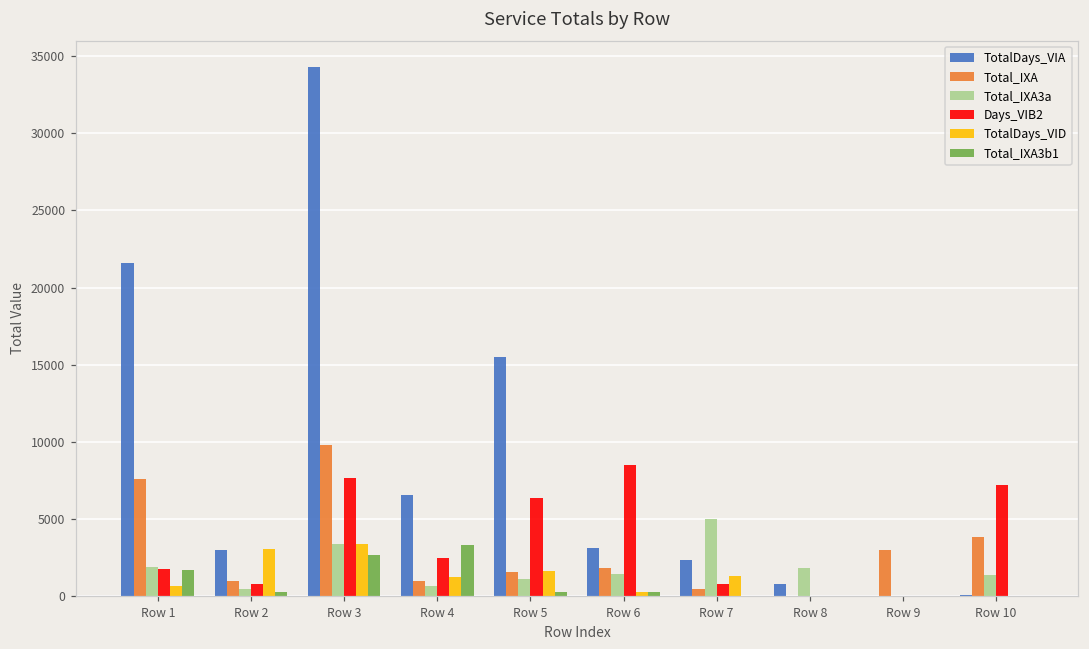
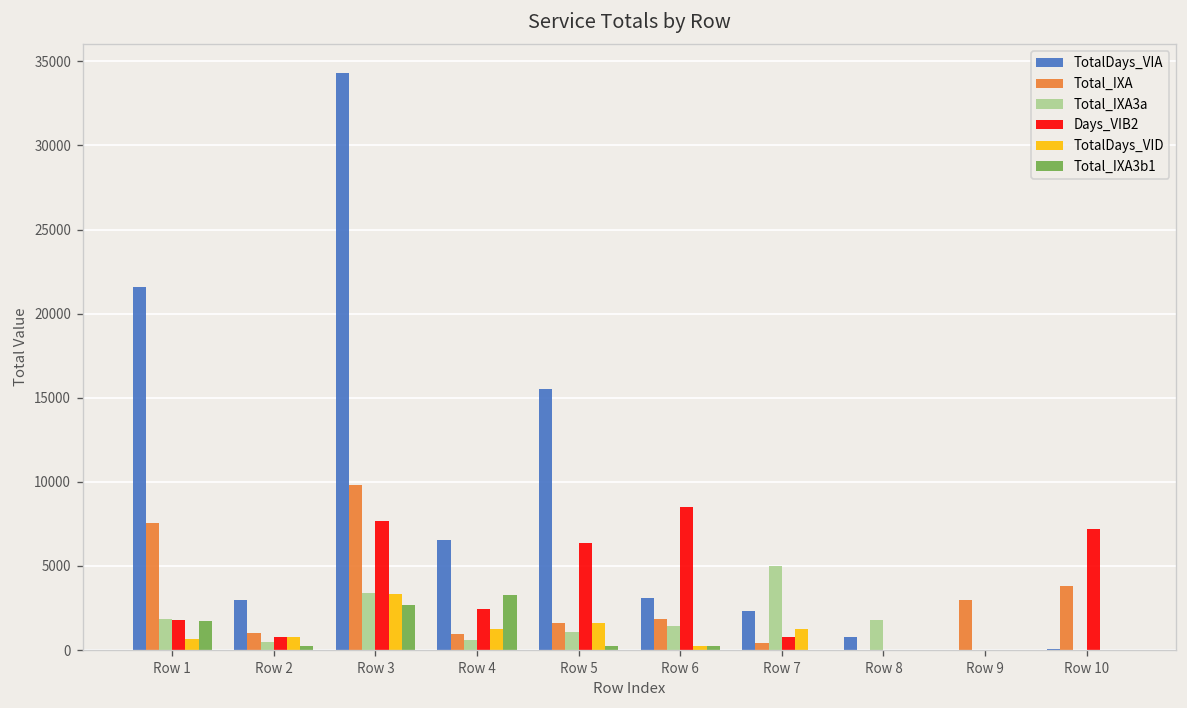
  {
    "TotalDays_VIA": {
      "Row 1": 21600,
      "Row 2": 3000,
      "Row 3": 34300,
      "Row 4": 6500,
      "Row 5": 15500,
      "Row 6": 3100,
      "Row 7": 2300,
      "Row 8": 800,
      "Row 9": 0
    },
    "Total_IXA": {
      "Row 1": 7600,
      "Row 2": 1000,
      "Row 3": 9800,
      "Row 4": 1000,
      "Row 5": 1600,
      "Row 6": 1800,
      "Row 7": 400,
      "Row 8": 0,
      "Row 9": 3000,
      "Row 10": 3800
    },
    "Total_IXA3a": {
      "Row 1": 1900,
      "Row 2": 500,
      "Row 3": 3400,
      "Row 4": 600,
      "Row 5": 1100,
      "Row 6": 1400,
      "Row 7": 5000,
      "Row 8": 1800,
      "Row 9": 0,
-     "Row 10": 1300
+     "Row 10": 0
    },
    "Days_VIB2": {
      "Row 1": 1800,
      "Row 2": 800,
      "Row 3": 7700,
      "Row 4": 2400,
      "Row 5": 6300,
      "Row 6": 8500,
      "Row 7": 800,
      "Row 8": 0,
      "Row 9": 0,
      "Row 10": 7200
    },
    "TotalDays_VID": {
      "Row 1": 700,
-     "Row 2": 3100,
+     "Row 2": 800,
      "Row 3": 3300,
      "Row 4": 1300,
      "Row 5": 1600,
      "Row 6": 300,
      "Row 7": 1300,
      "Row 8": 0,
      "Row 9": 0,
      "Row 10": 0
    },
    "Total_IXA3b1": {
      "Row 1": 1700,
      "Row 2": 300,
      "Row 3": 2700,
      "Row 4": 3300,
      "Row 5": 300,
      "Row 6": 300,
      "Row 7": 0,
      "Row 8": 0,
      "Row 9": 0,
      "Row 10": 0
    }
  }
